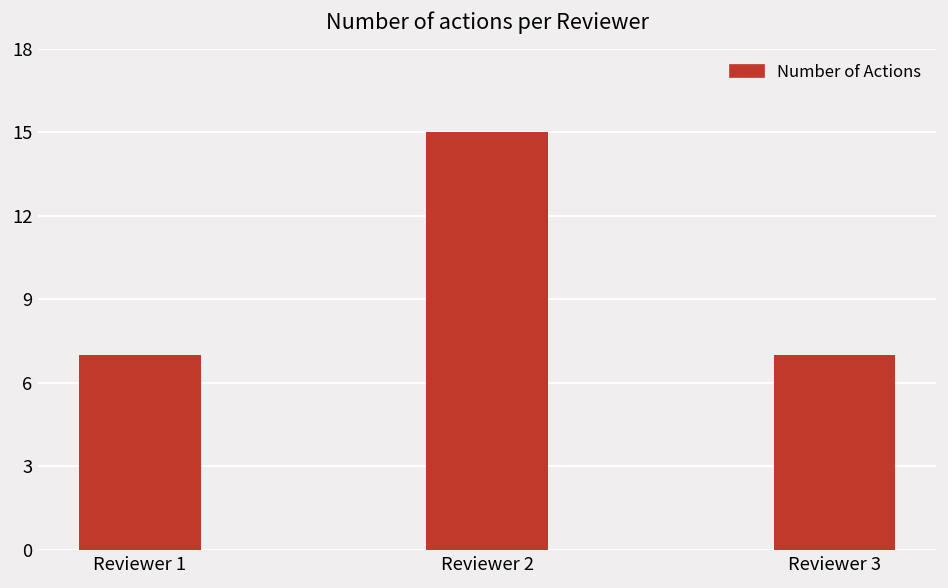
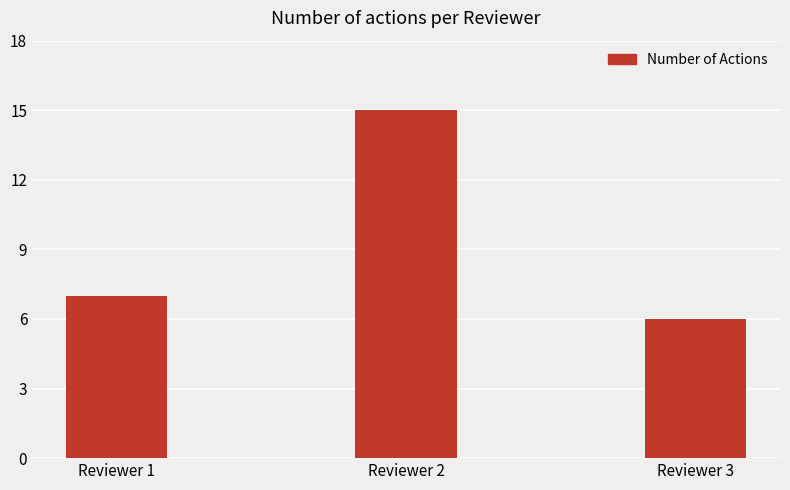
  {
    "Reviewer 1": 7,
    "Reviewer 2": 15,
-   "Reviewer 3": 7
+   "Reviewer 3": 6
  }
